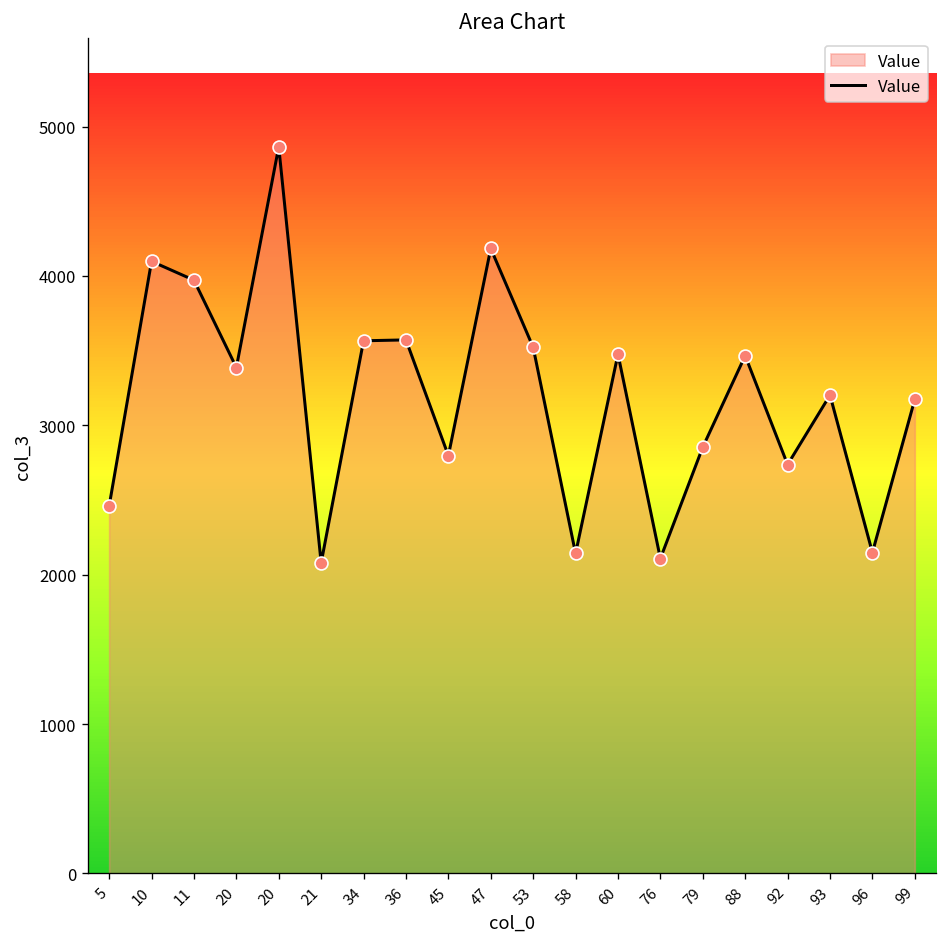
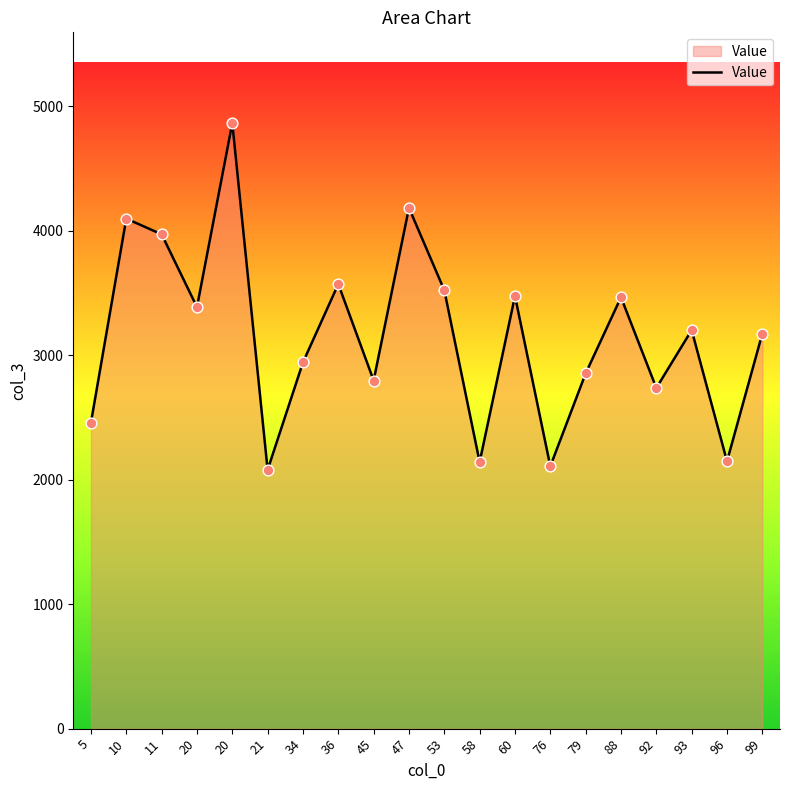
  {
    "5": 2460,
    "10": 4100,
    "11": 3970,
    "21": 2080,
-   "34": 3570,
+   "34": 2940,
    "36": 3570,
    "45": 2800,
    "47": 4180,
    "53": 3520,
    "58": 2140,
    "60": 3480,
    "76": 2110,
    "79": 2850,
    "88": 3470,
    "92": 2740,
    "93": 3200,
    "96": 2150,
    "99": 3170
  }
